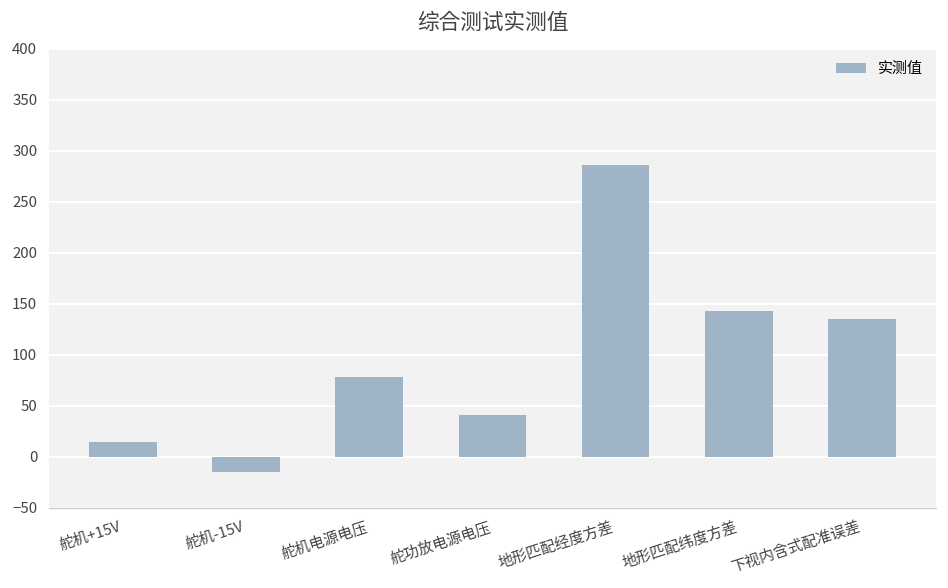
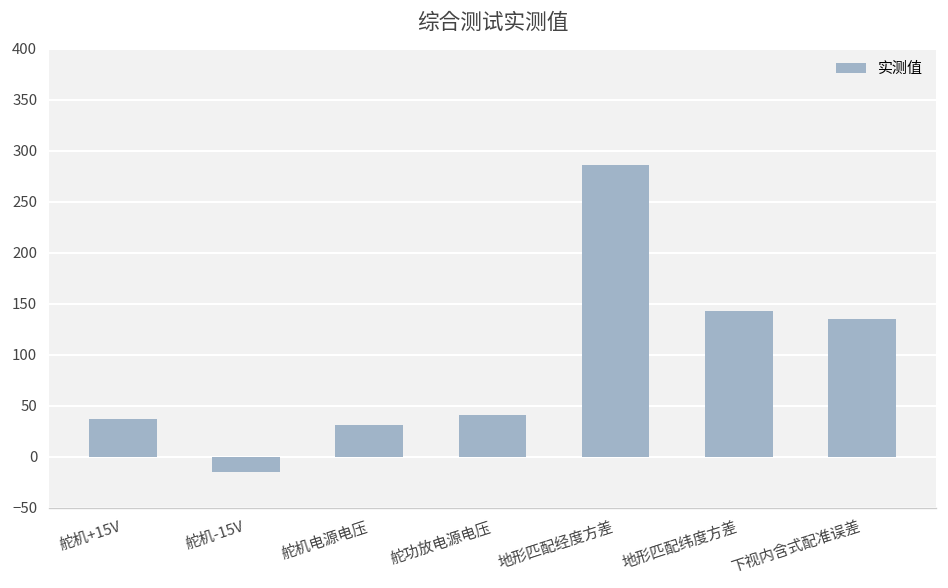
  {
-   "舵机+15V": 10,
+   "舵机+15V": 40,
    "舵机-15V": -10,
-   "舵机电源电压": 80,
+   "舵机电源电压": 30,
    "舵功放电源电压": 40,
    "地形匹配经度方差": 290,
    "地形匹配纬度方差": 140,
    "下视内含式配准误差": 140
  }
